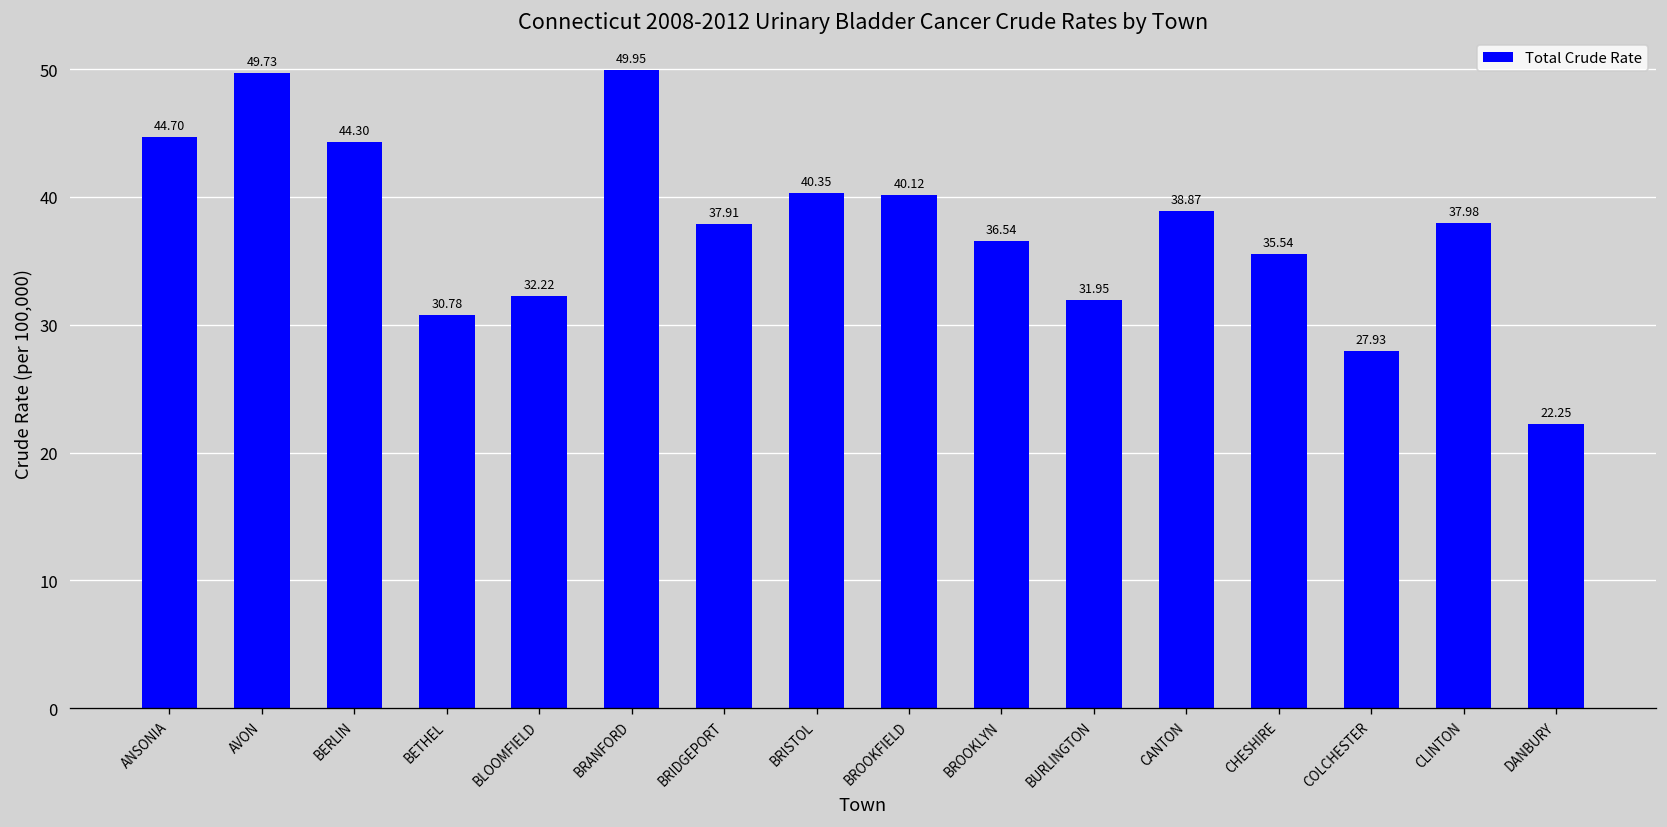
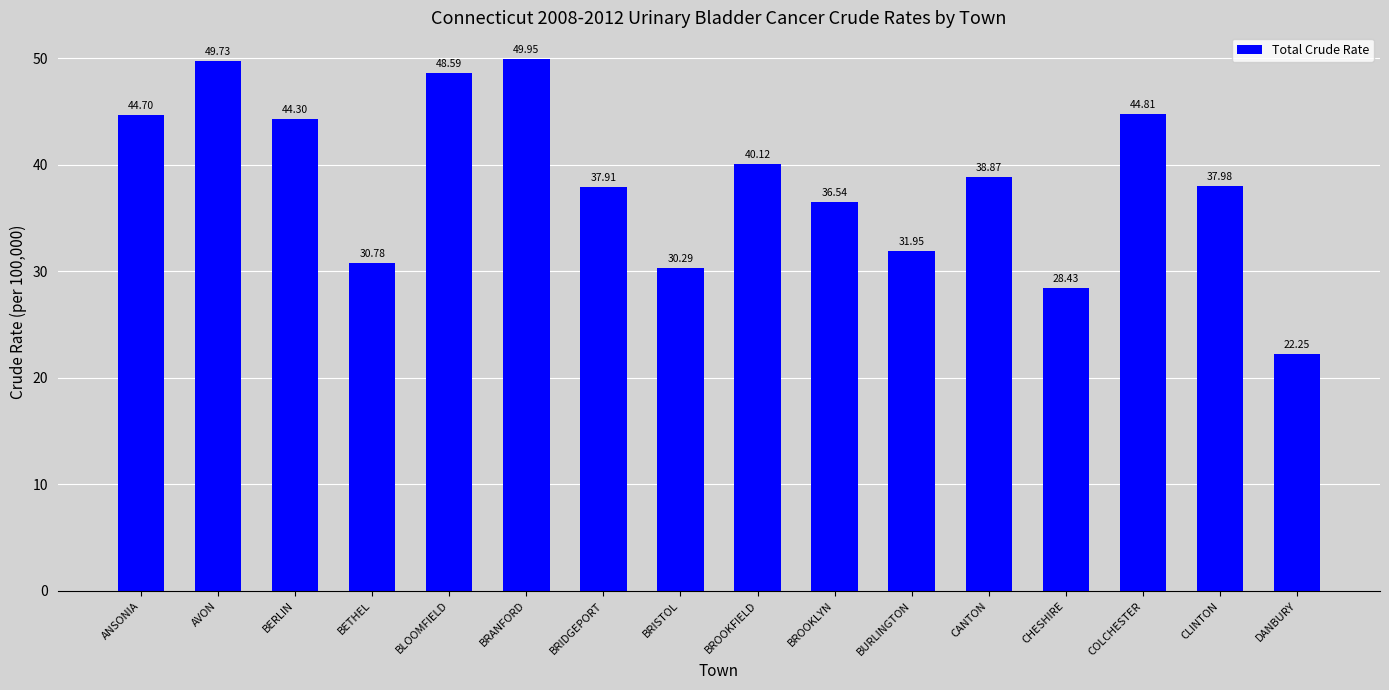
  {
    "ANSONIA": 44.70,
    "AVON": 49.73,
    "BERLIN": 44.30,
    "BETHEL": 30.78,
-   "BLOOMFIELD": 32.22,
+   "BLOOMFIELD": 48.59,
    "BRANFORD": 49.95,
    "BRIDGEPORT": 37.91,
-   "BRISTOL": 40.35,
+   "BRISTOL": 30.29,
    "BROOKFIELD": 40.12,
    "BROOKLYN": 36.54,
    "BURLINGTON": 31.95,
    "CANTON": 38.87,
-   "CHESHIRE": 35.54,
-   "COLCHESTER": 27.93,
+   "CHESHIRE": 28.43,
+   "COLCHESTER": 44.81,
    "CLINTON": 37.98,
    "DANBURY": 22.25
  }
